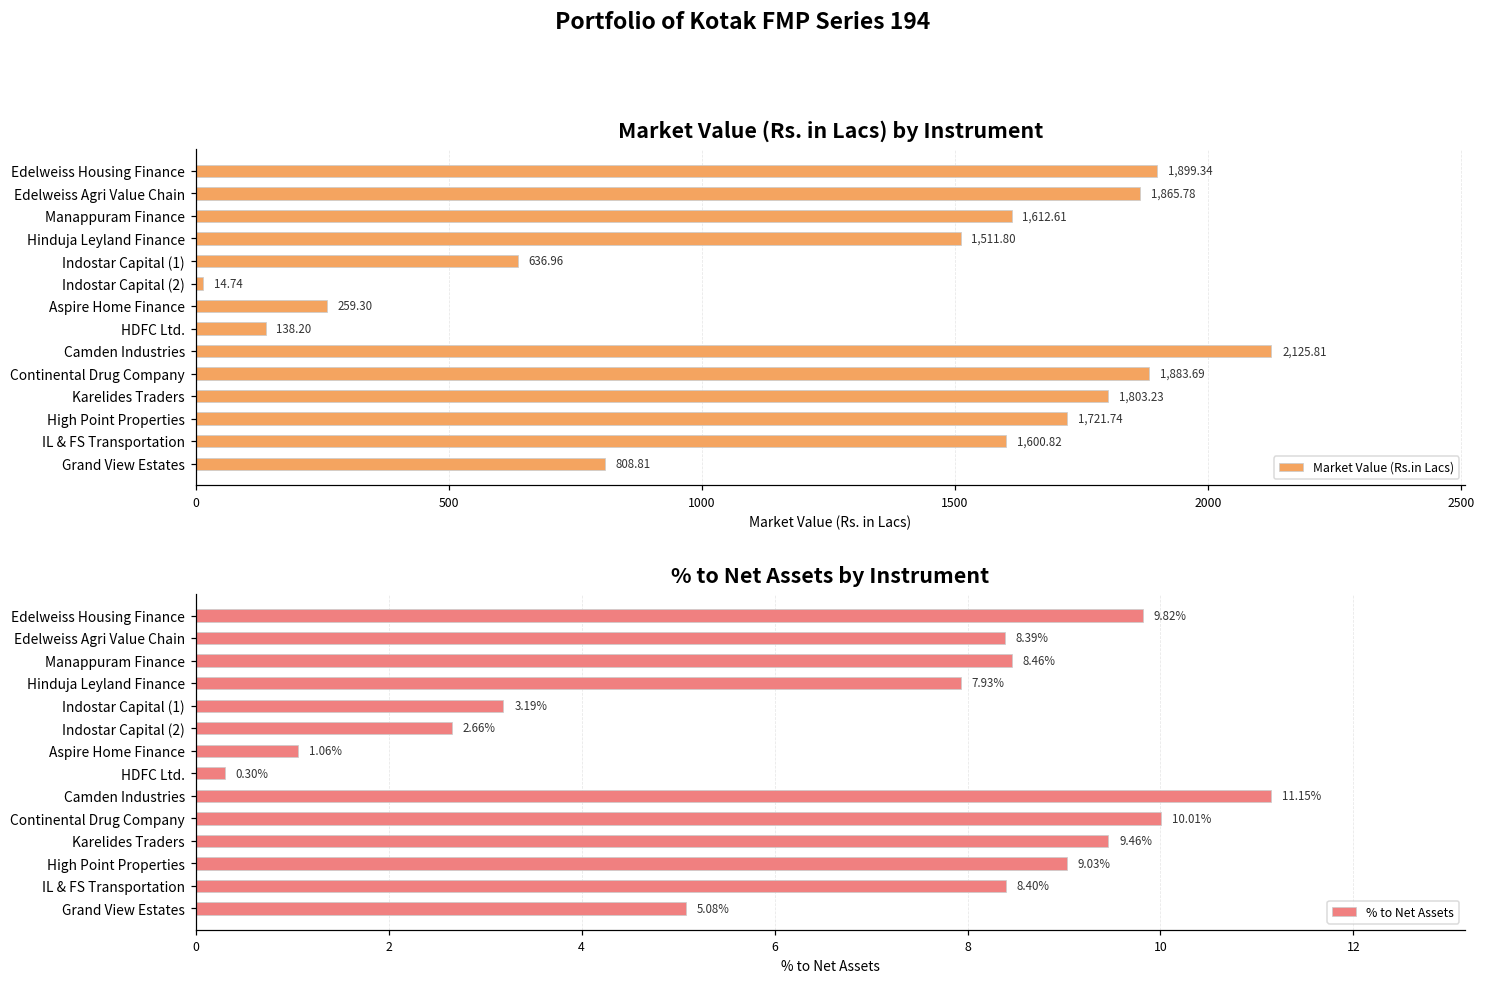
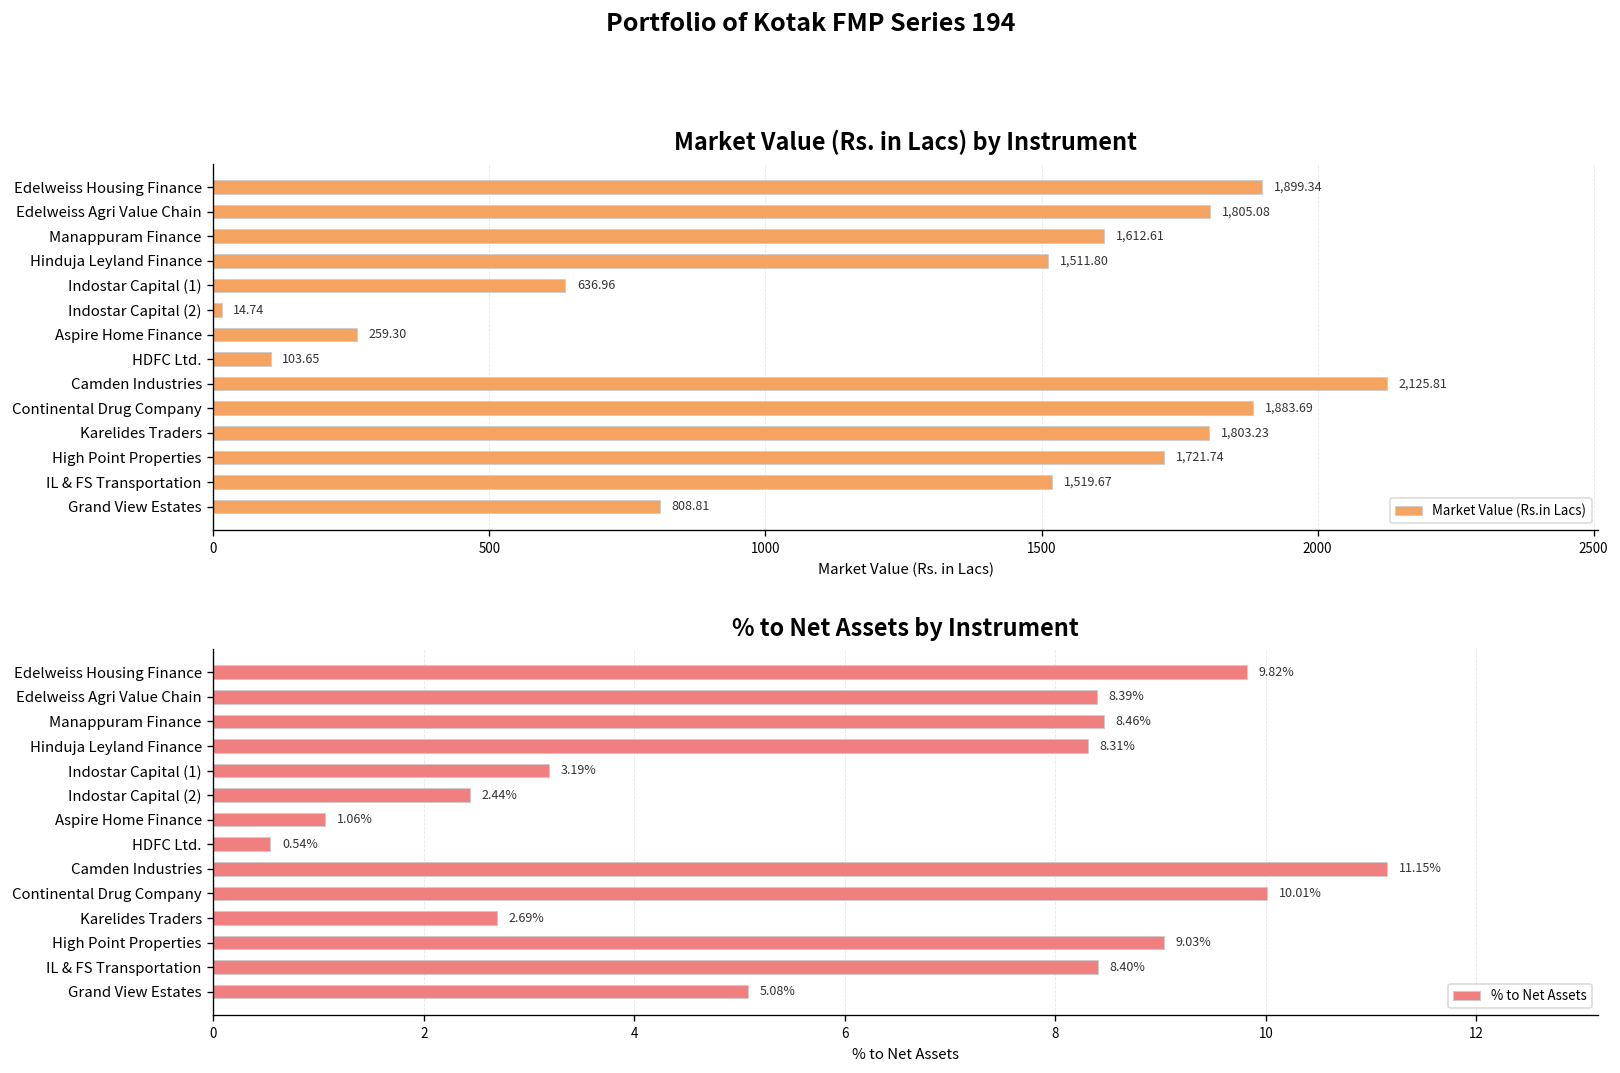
  {
    "Market Value (Rs. in Lacs) by Instrument": {
      "Edelweiss Housing Finance": "1,899.34",
-     "Edelweiss Agri Value Chain": "1,865.78",
+     "Edelweiss Agri Value Chain": "1,805.08",
      "Manappuram Finance": "1,612.61",
      "Hinduja Leyland Finance": "1,511.80",
      "Indostar Capital (1)": "636.96",
      "Indostar Capital (2)": "14.74",
      "Aspire Home Finance": "259.30",
-     "HDFC Ltd.": "138.20",
+     "HDFC Ltd.": "103.65",
      "Camden Industries": "2,125.81",
      "Continental Drug Company": "1,883.69",
      "Karelides Traders": "1,803.23",
      "High Point Properties": "1,721.74",
-     "IL & FS Transportation": "1,600.82",
+     "IL & FS Transportation": "1,519.67",
      "Grand View Estates": "808.81"
    },
    "% to Net Assets by Instrument": {
      "Edelweiss Housing Finance": "9.82%",
      "Edelweiss Agri Value Chain": "8.39%",
      "Manappuram Finance": "8.46%",
-     "Hinduja Leyland Finance": "7.93%",
+     "Hinduja Leyland Finance": "8.31%",
      "Indostar Capital (1)": "3.19%",
-     "Indostar Capital (2)": "2.66%",
+     "Indostar Capital (2)": "2.44%",
      "Aspire Home Finance": "1.06%",
-     "HDFC Ltd.": "0.30%",
+     "HDFC Ltd.": "0.54%",
      "Camden Industries": "11.15%",
      "Continental Drug Company": "10.01%",
-     "Karelides Traders": "9.46%",
+     "Karelides Traders": "2.69%",
      "High Point Properties": "9.03%",
      "IL & FS Transportation": "8.40%",
      "Grand View Estates": "5.08%"
    }
  }
